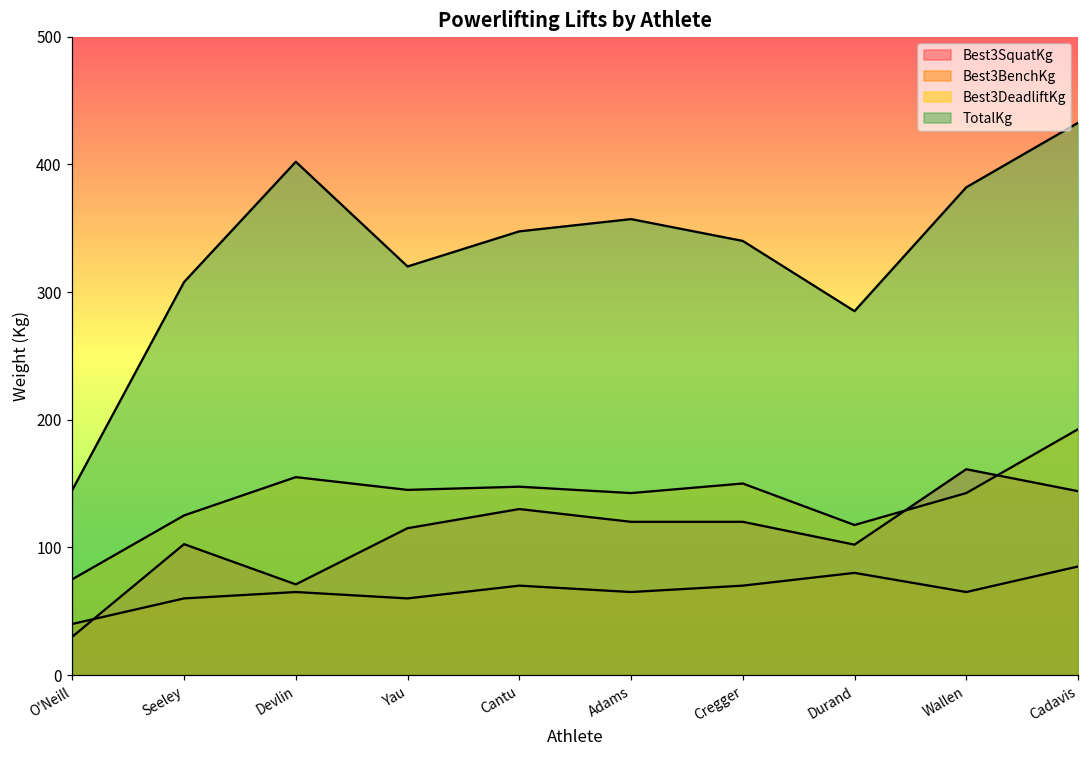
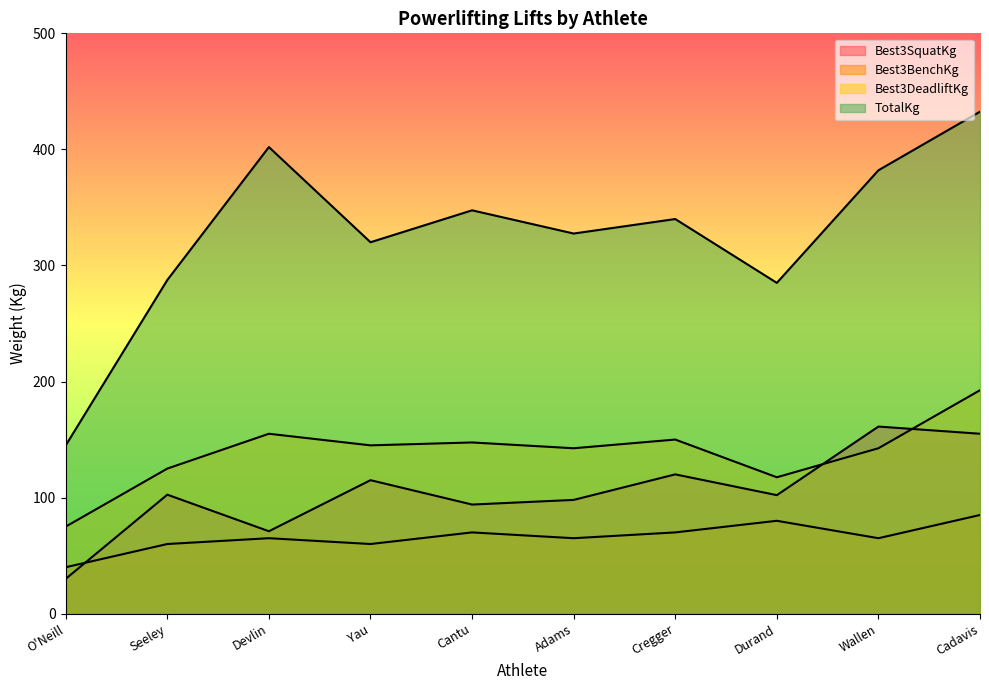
  {
    "Best3SquatKg": {
      "O'Neill": 30,
      "Seeley": 103,
      "Devlin": 71,
      "Yau": 115,
-     "Cantu": 130,
-     "Adams": 120,
+     "Cantu": 94,
+     "Adams": 98,
      "Cregger": 120,
      "Durand": 102,
      "Wallen": 161,
-     "Cadavis": 144
+     "Cadavis": 155
    },
    "TotalKg": {
      "O'Neill": 145,
-     "Seeley": 308,
+     "Seeley": 288,
      "Devlin": 402,
      "Yau": 320,
      "Cantu": 348,
-     "Adams": 357,
+     "Adams": 328,
      "Cregger": 340,
      "Durand": 285,
      "Wallen": 382,
      "Cadavis": 433
    }
  }
